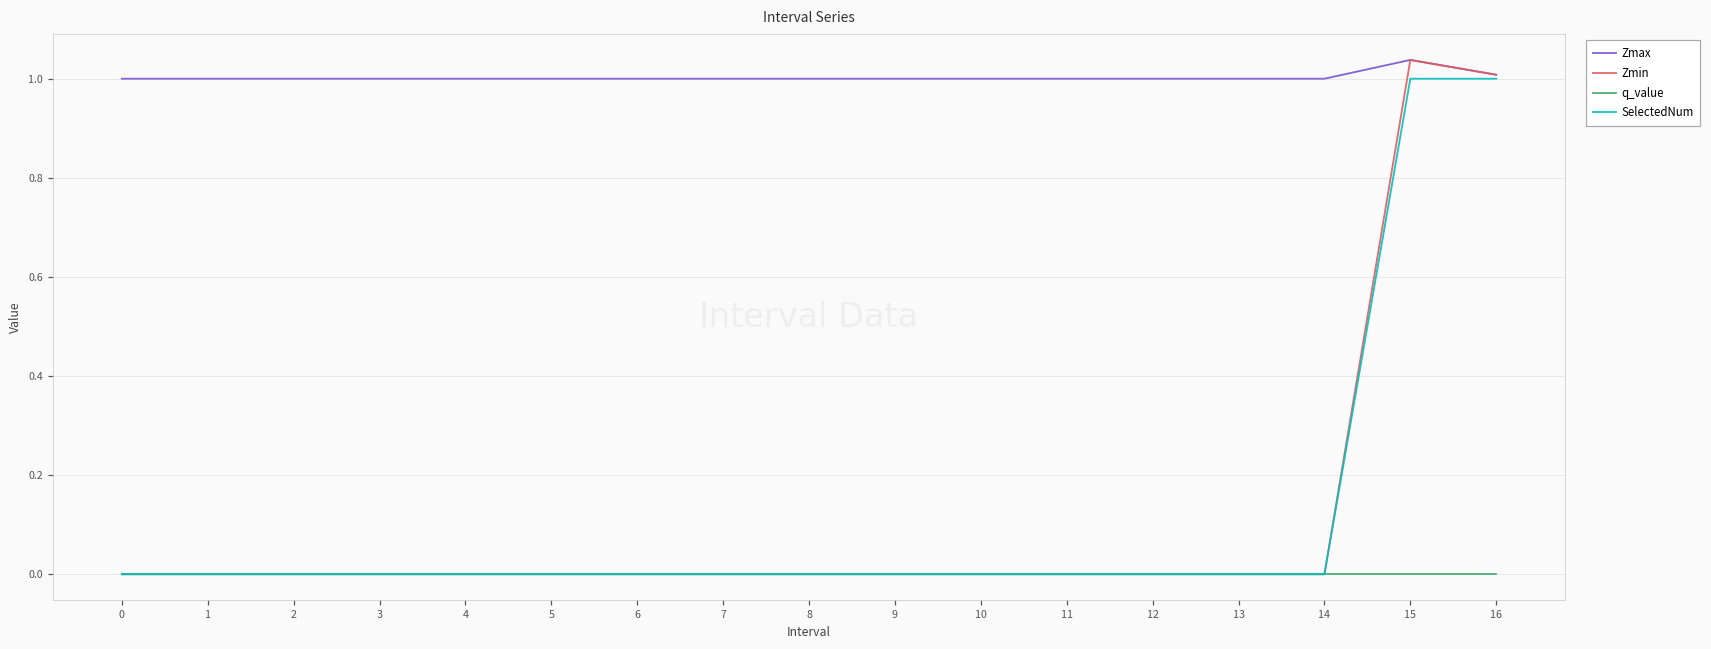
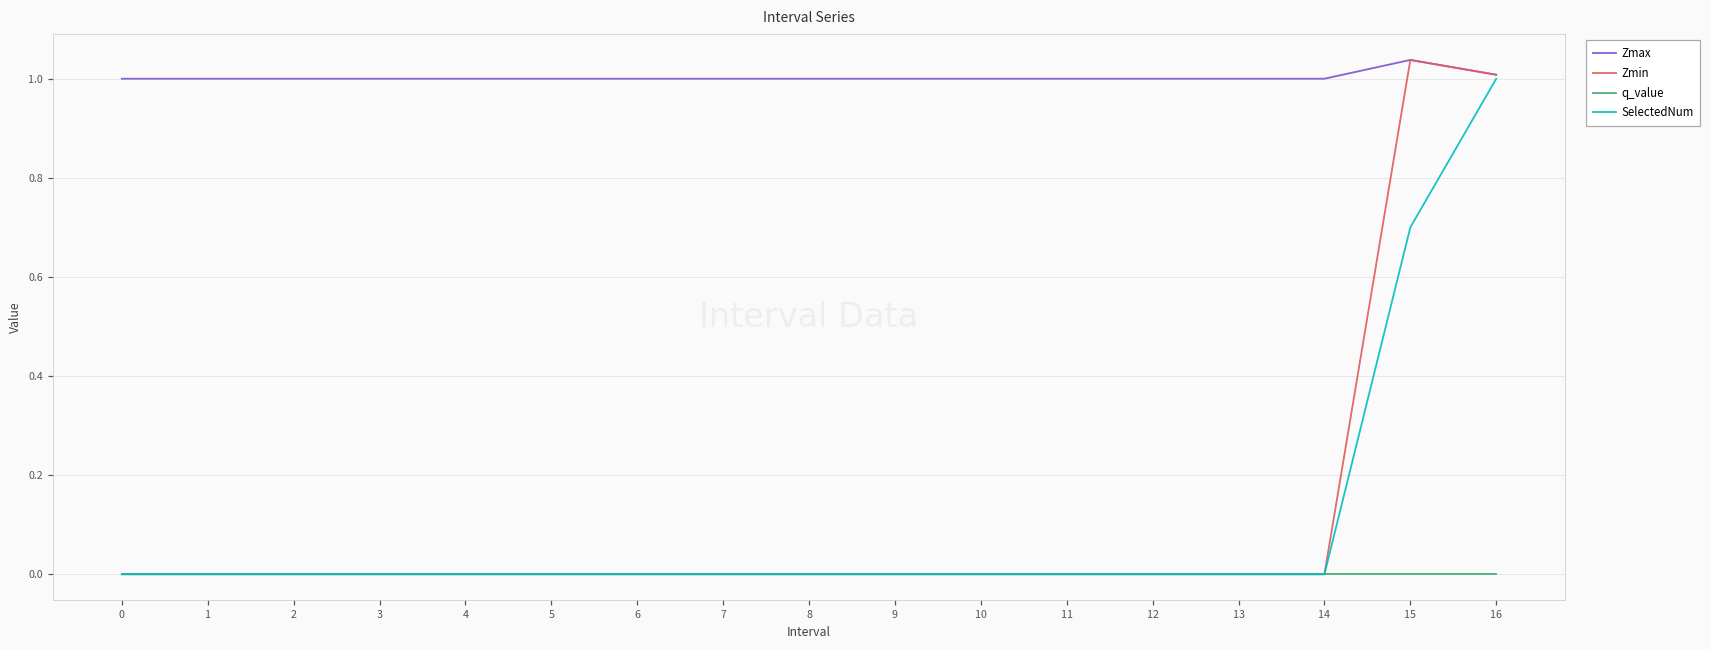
  {
    "Zmax": {
      "0": 1.0,
      "1": 1.0,
      "2": 1.0,
      "3": 1.0,
      "4": 1.0,
      "5": 1.0,
      "6": 1.0,
      "7": 1.0,
      "8": 1.0,
      "9": 1.0,
      "10": 1.0,
      "11": 1.0,
      "12": 1.0,
      "13": 1.0,
      "14": 1.0
    },
    "q_value": {
      "15": 0.0,
      "16": 0.0
    },
    "SelectedNum": {
-     "15": 1.0,
+     "15": 0.7,
      "16": 1.0
    }
  }
